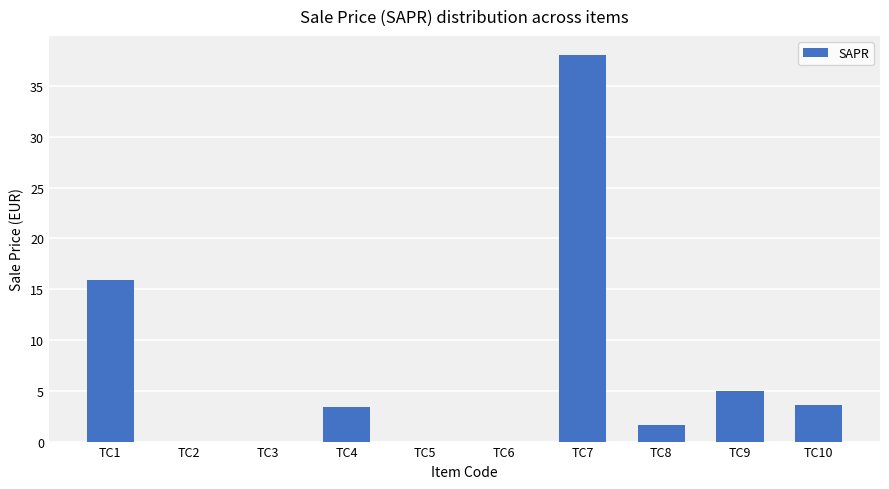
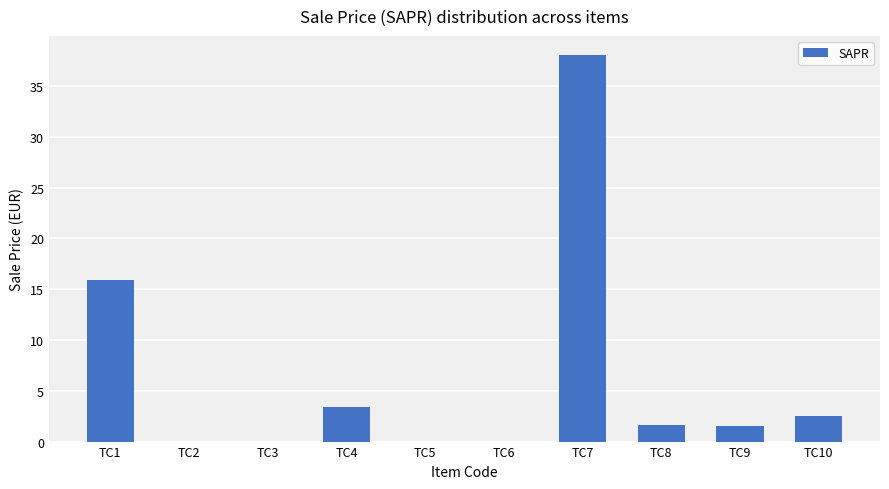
  {
    "TC1": 15.9,
    "TC2": 0.0,
    "TC3": 0.0,
    "TC4": 3.4,
    "TC5": 0.0,
    "TC6": 0.0,
    "TC7": 38.0,
    "TC8": 1.6,
-   "TC9": 5.0,
-   "TC10": 3.6
+   "TC9": 1.5,
+   "TC10": 2.5
  }
